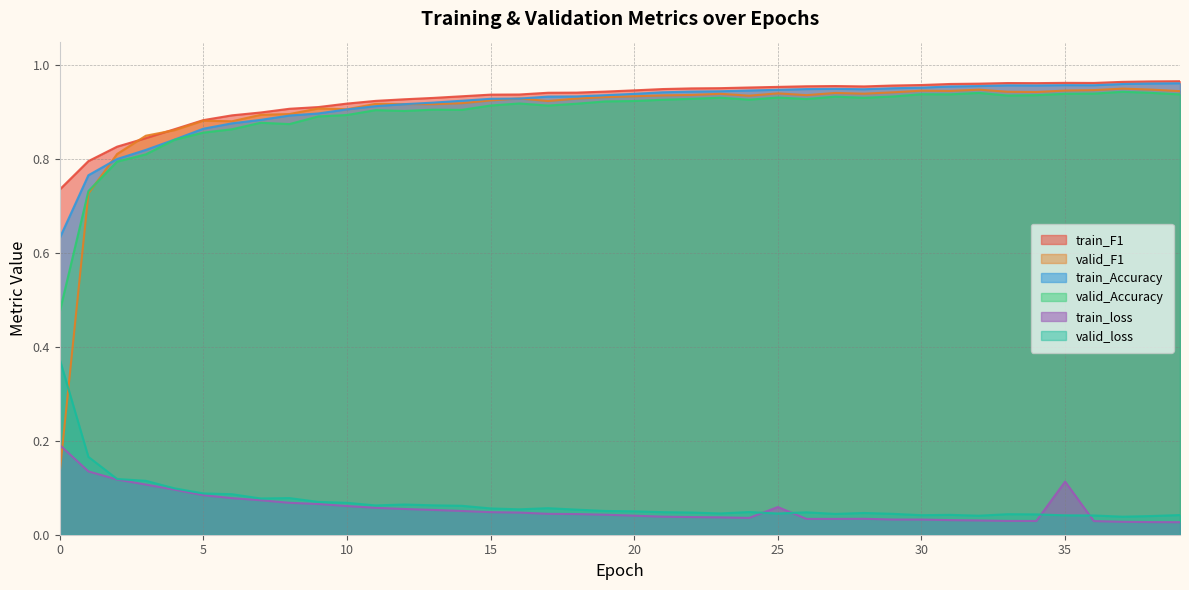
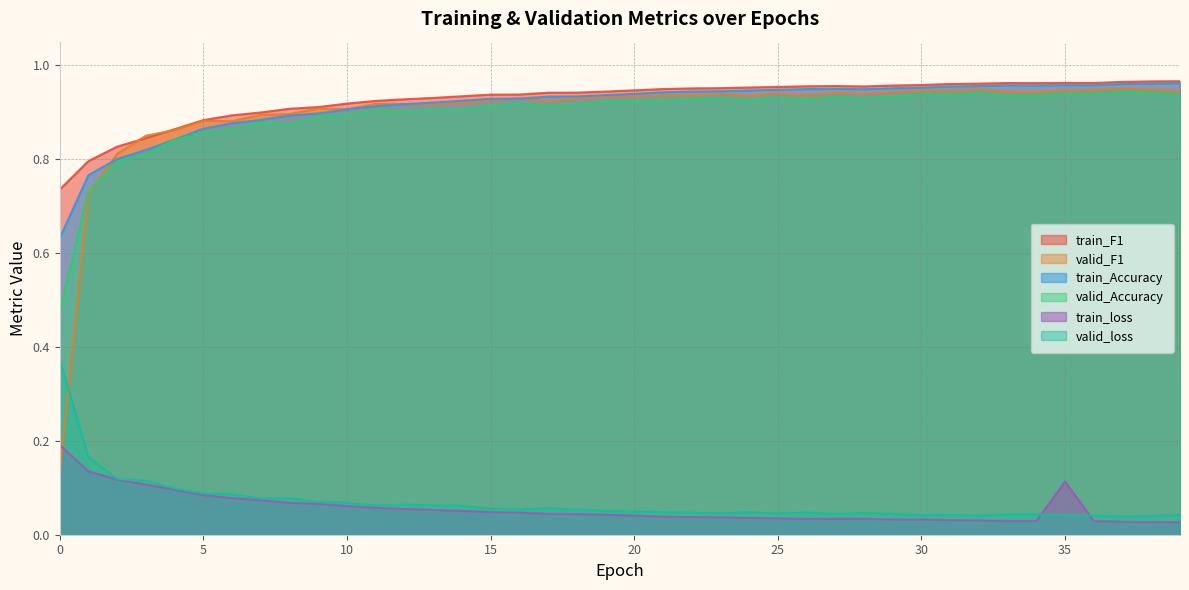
  {
    "train_loss": {
      "0": 0.19,
      "10": 0.06,
      "15": 0.05,
      "20": 0.04,
-     "25": 0.06,
+     "25": 0.04,
      "30": 0.03,
      "35": 0.11
    }
  }
